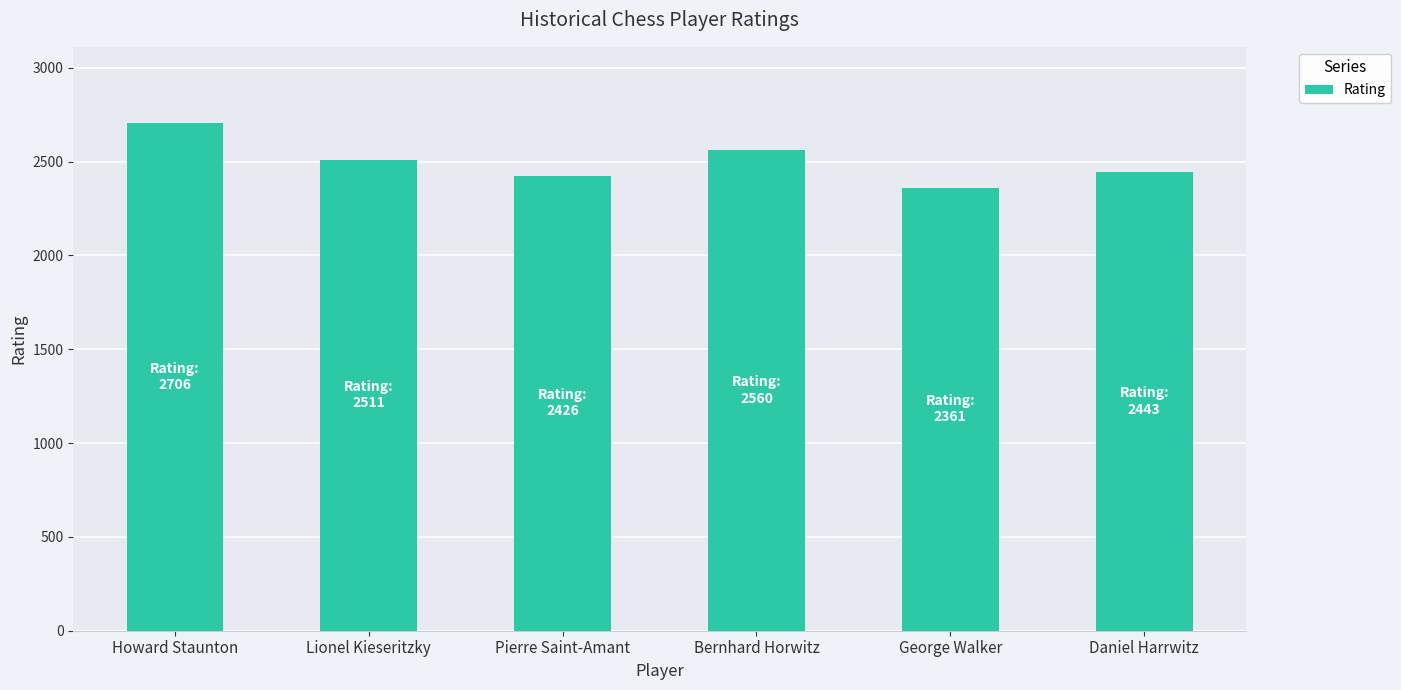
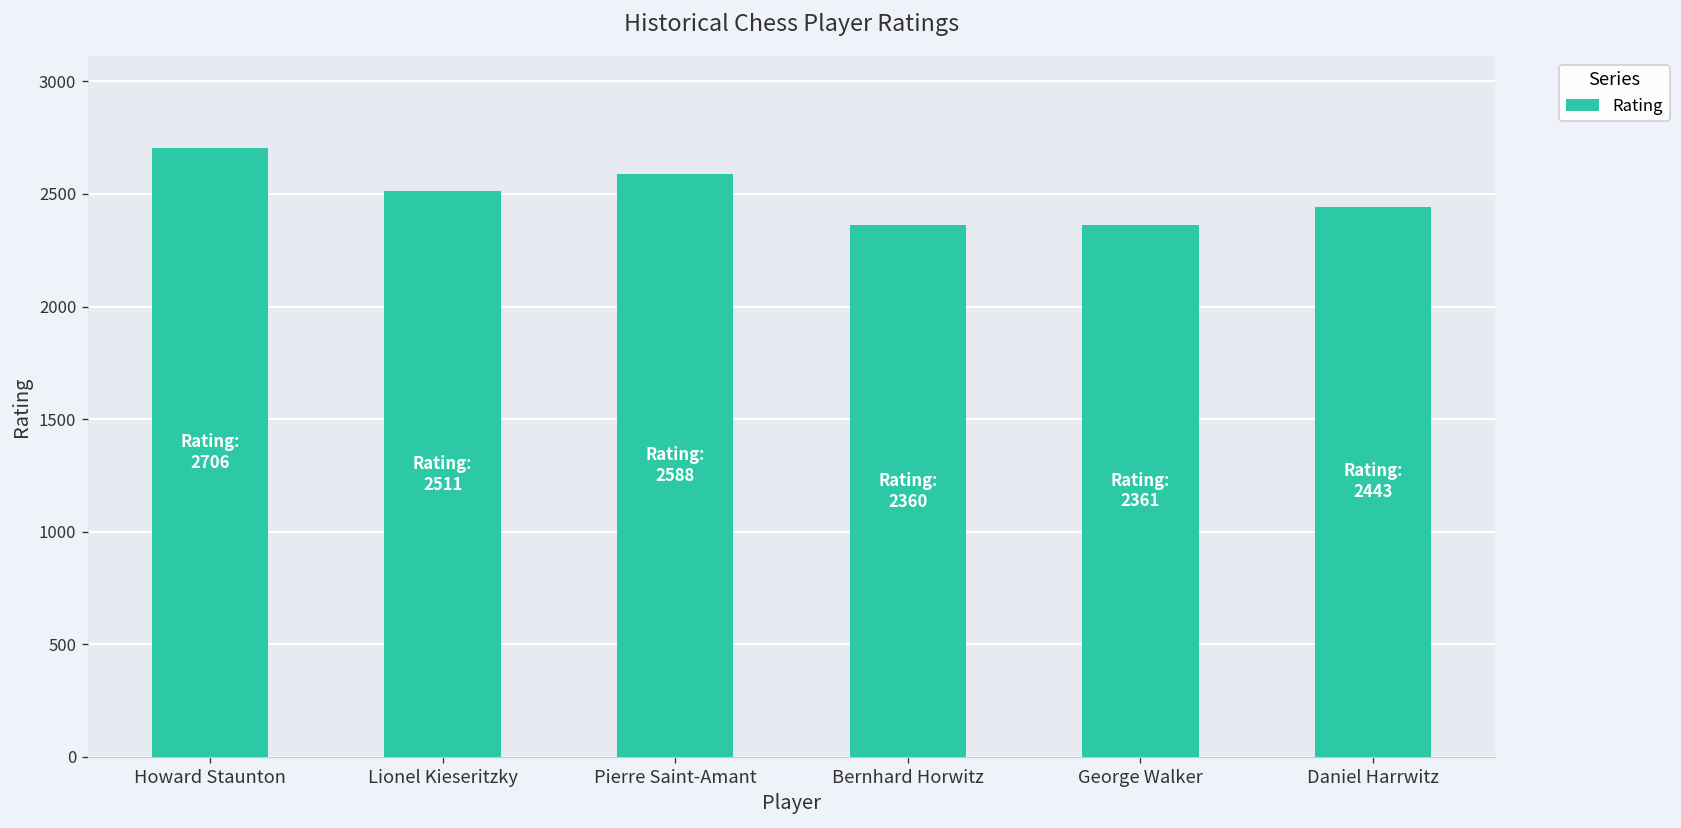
  {
    "Howard Staunton": 2706,
    "Lionel Kieseritzky": 2511,
-   "Pierre Saint-Amant": 2426,
-   "Bernhard Horwitz": 2560,
+   "Pierre Saint-Amant": 2588,
+   "Bernhard Horwitz": 2360,
    "George Walker": 2361,
    "Daniel Harrwitz": 2443
  }
